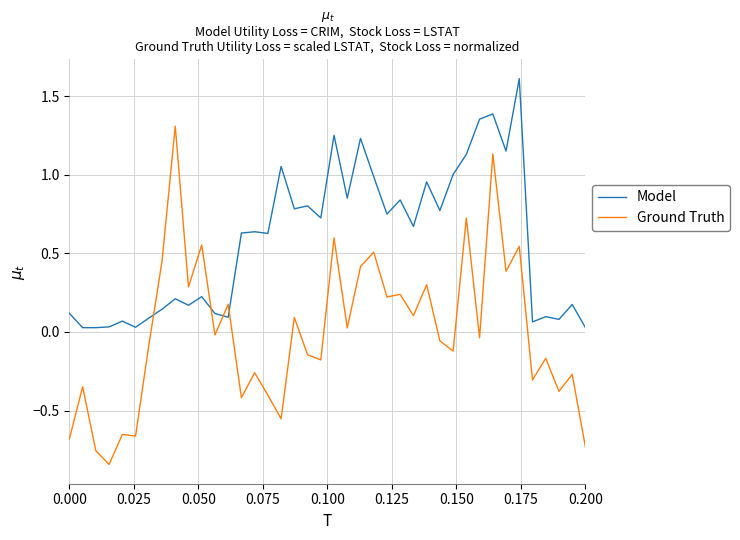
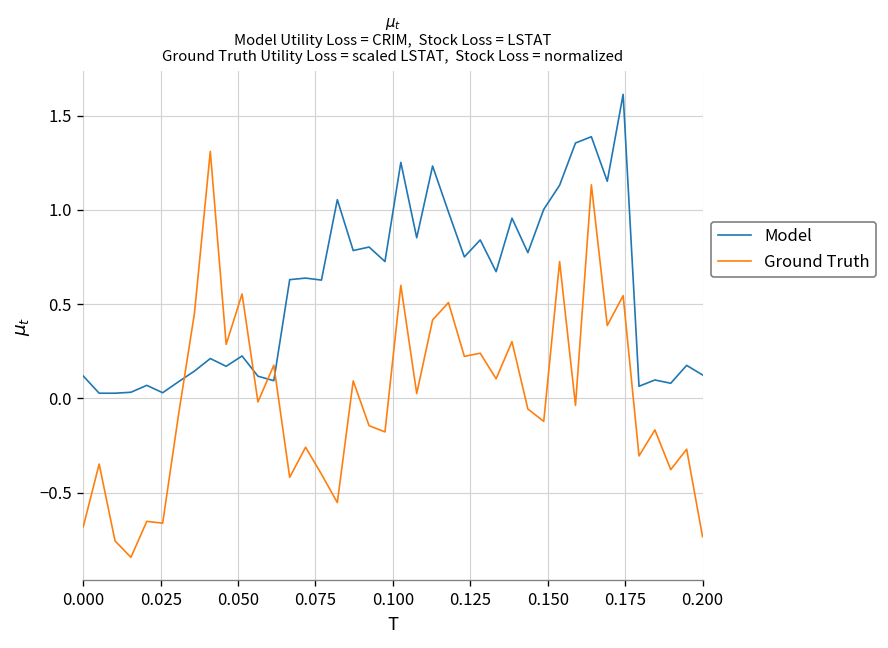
  {
    "Model": {
      "0.000": 0.12,
-     "0.200": 0.03
+     "0.200": 0.12
    },
    "Ground Truth": {
      "0.000": -0.68,
      "0.200": -0.73
    }
  }
